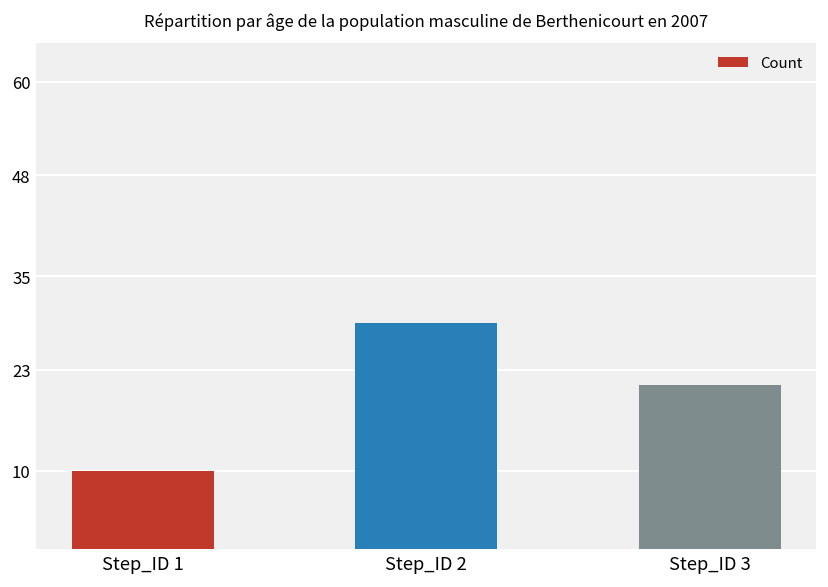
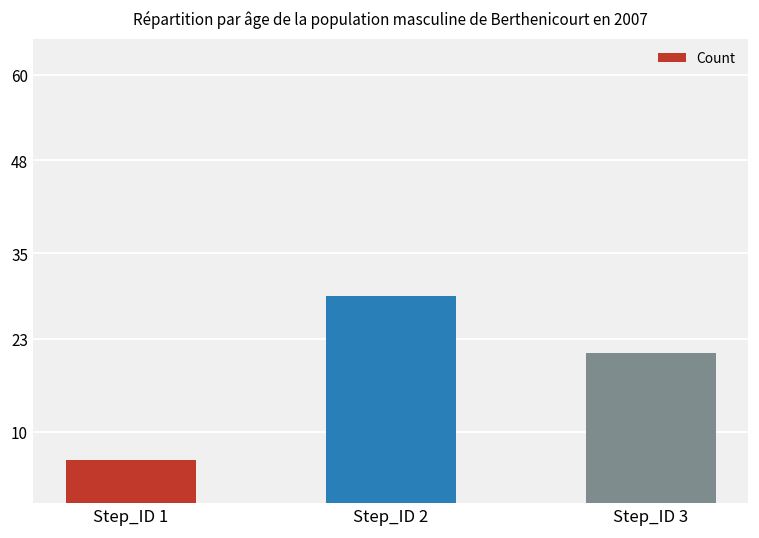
  {
-   "Step_ID 1": 10,
+   "Step_ID 1": 6,
    "Step_ID 2": 29,
    "Step_ID 3": 21
  }
